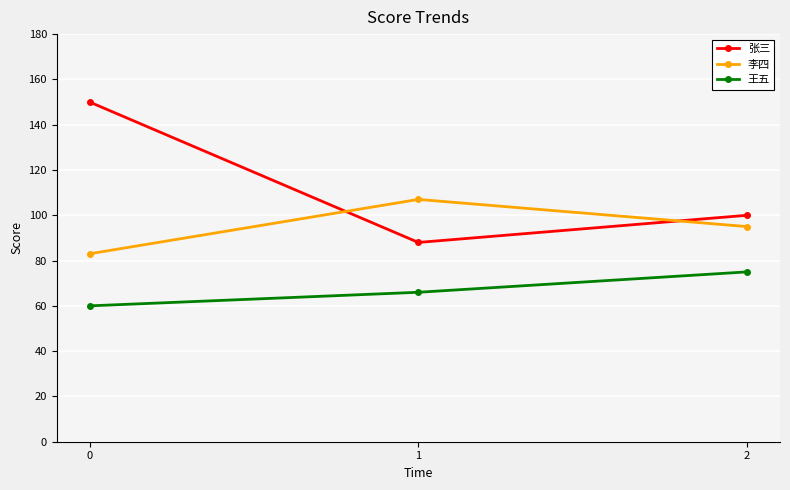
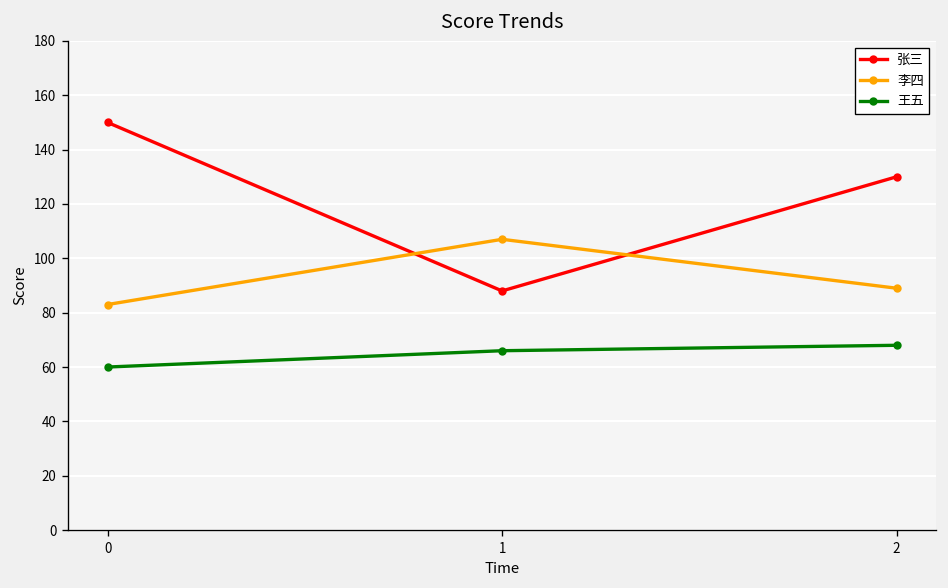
  {
    "张三": {
      "0": 150,
      "1": 88,
-     "2": 100
+     "2": 130
    },
    "李四": {
      "0": 83,
      "1": 107,
-     "2": 95
+     "2": 89
    },
    "王五": {
      "0": 60,
      "1": 66,
-     "2": 75
+     "2": 68
    }
  }
